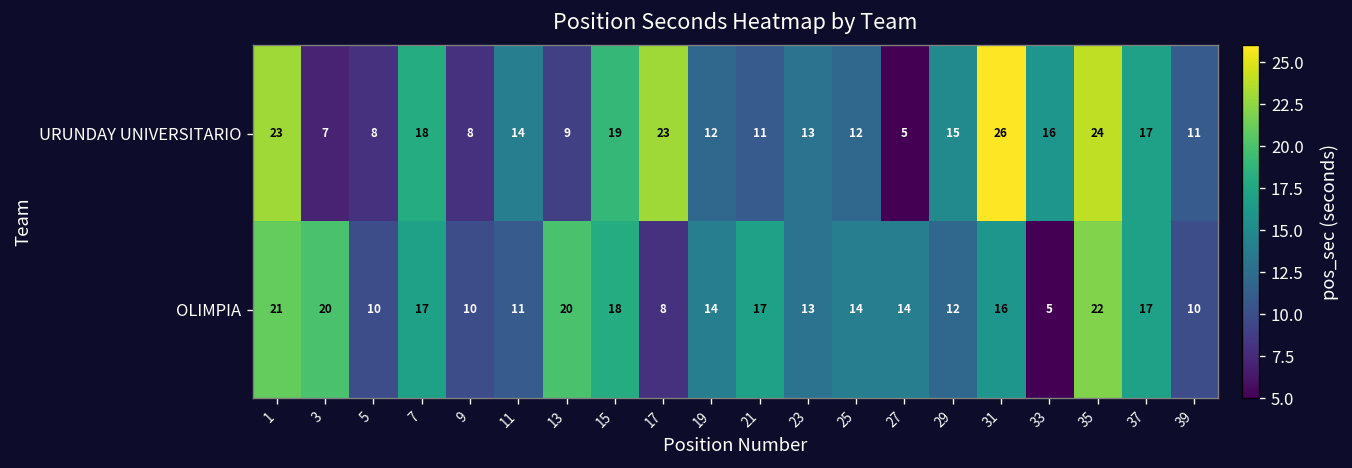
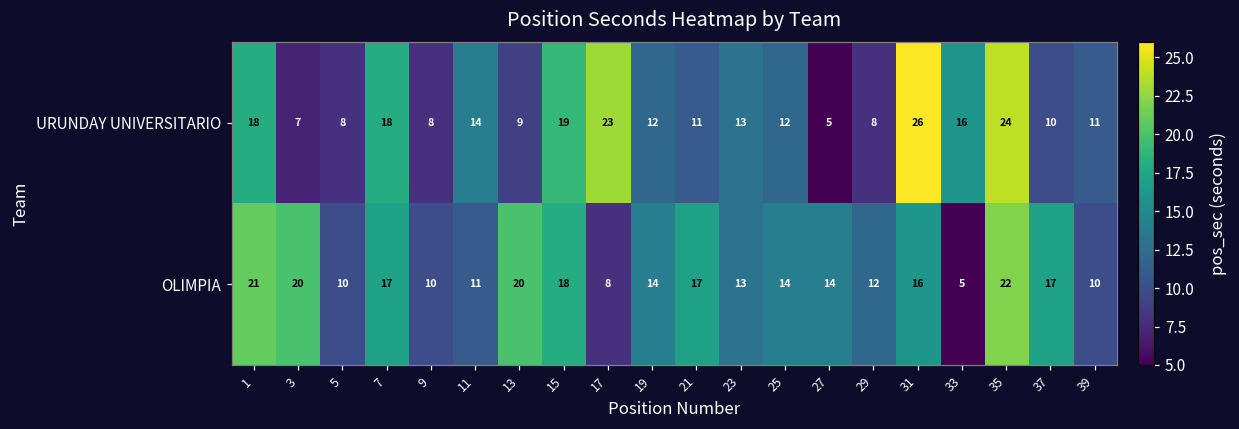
  {
    "URUNDAY UNIVERSITARIO": {
-     "1": 23,
+     "1": 18,
      "3": 7,
      "5": 8,
      "7": 18,
      "9": 8,
      "11": 14,
      "13": 9,
      "15": 19,
      "17": 23,
      "19": 12,
      "21": 11,
      "23": 13,
      "25": 12,
      "27": 5,
-     "29": 15,
+     "29": 8,
      "31": 26,
      "33": 16,
      "35": 24,
-     "37": 17,
+     "37": 10,
      "39": 11
    },
    "OLIMPIA": {
      "1": 21,
      "3": 20,
      "5": 10,
      "7": 17,
      "9": 10,
      "11": 11,
      "13": 20,
      "15": 18,
      "17": 8,
      "19": 14,
      "21": 17,
      "23": 13,
      "25": 14,
      "27": 14,
      "29": 12,
      "31": 16,
      "33": 5,
      "35": 22,
      "37": 17,
      "39": 10
    }
  }
